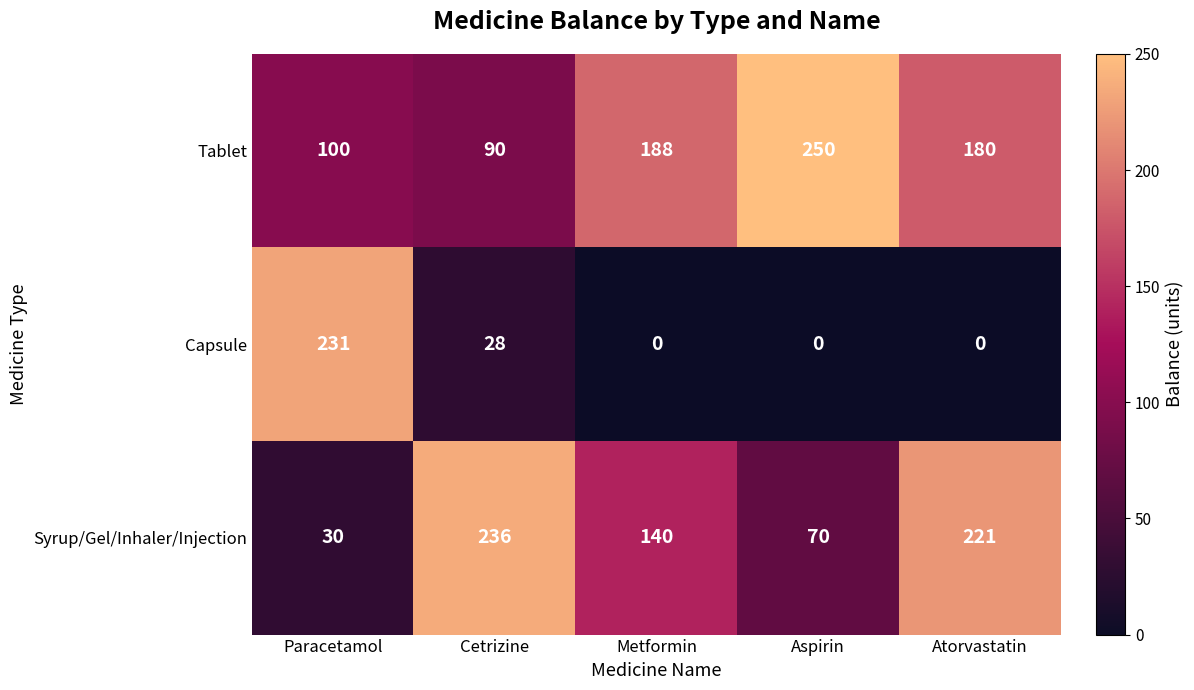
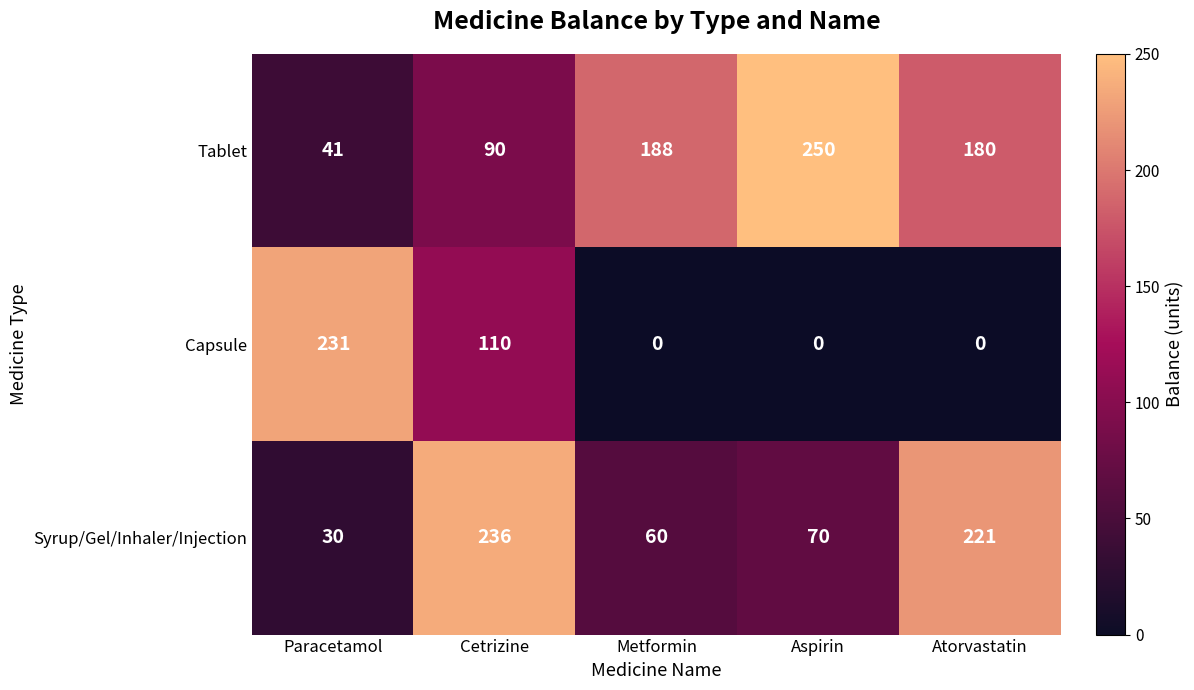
  {
    "Tablet": {
-     "Paracetamol": 100,
+     "Paracetamol": 41,
      "Cetrizine": 90,
      "Metformin": 188,
      "Aspirin": 250,
      "Atorvastatin": 180
    },
    "Capsule": {
      "Paracetamol": 231,
-     "Cetrizine": 28,
+     "Cetrizine": 110,
      "Metformin": 0,
      "Aspirin": 0,
      "Atorvastatin": 0
    },
    "Syrup/Gel/Inhaler/Injection": {
      "Paracetamol": 30,
      "Cetrizine": 236,
-     "Metformin": 140,
+     "Metformin": 60,
      "Aspirin": 70,
      "Atorvastatin": 221
    }
  }
